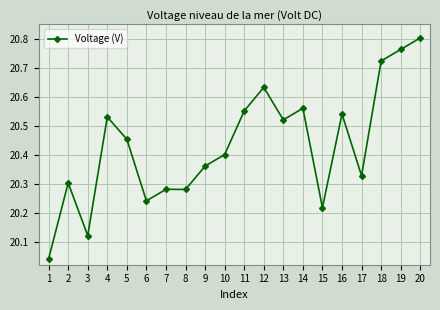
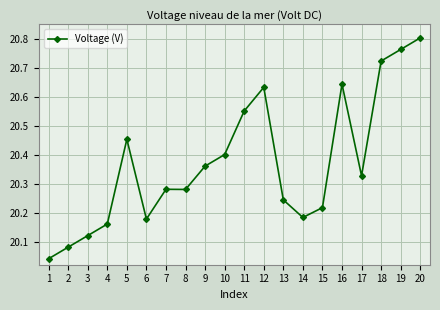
  {
    "1": 20.04,
-   "2": 20.30,
+   "2": 20.08,
    "3": 20.12,
-   "4": 20.53,
+   "4": 20.16,
    "5": 20.45,
-   "6": 20.24,
+   "6": 20.18,
    "7": 20.28,
    "8": 20.28,
    "9": 20.36,
    "10": 20.40,
    "11": 20.55,
    "12": 20.63,
-   "13": 20.52,
-   "14": 20.56,
+   "13": 20.24,
+   "14": 20.18,
    "15": 20.22,
-   "16": 20.54,
+   "16": 20.64,
    "17": 20.33,
    "18": 20.72,
    "19": 20.76,
    "20": 20.80
  }
